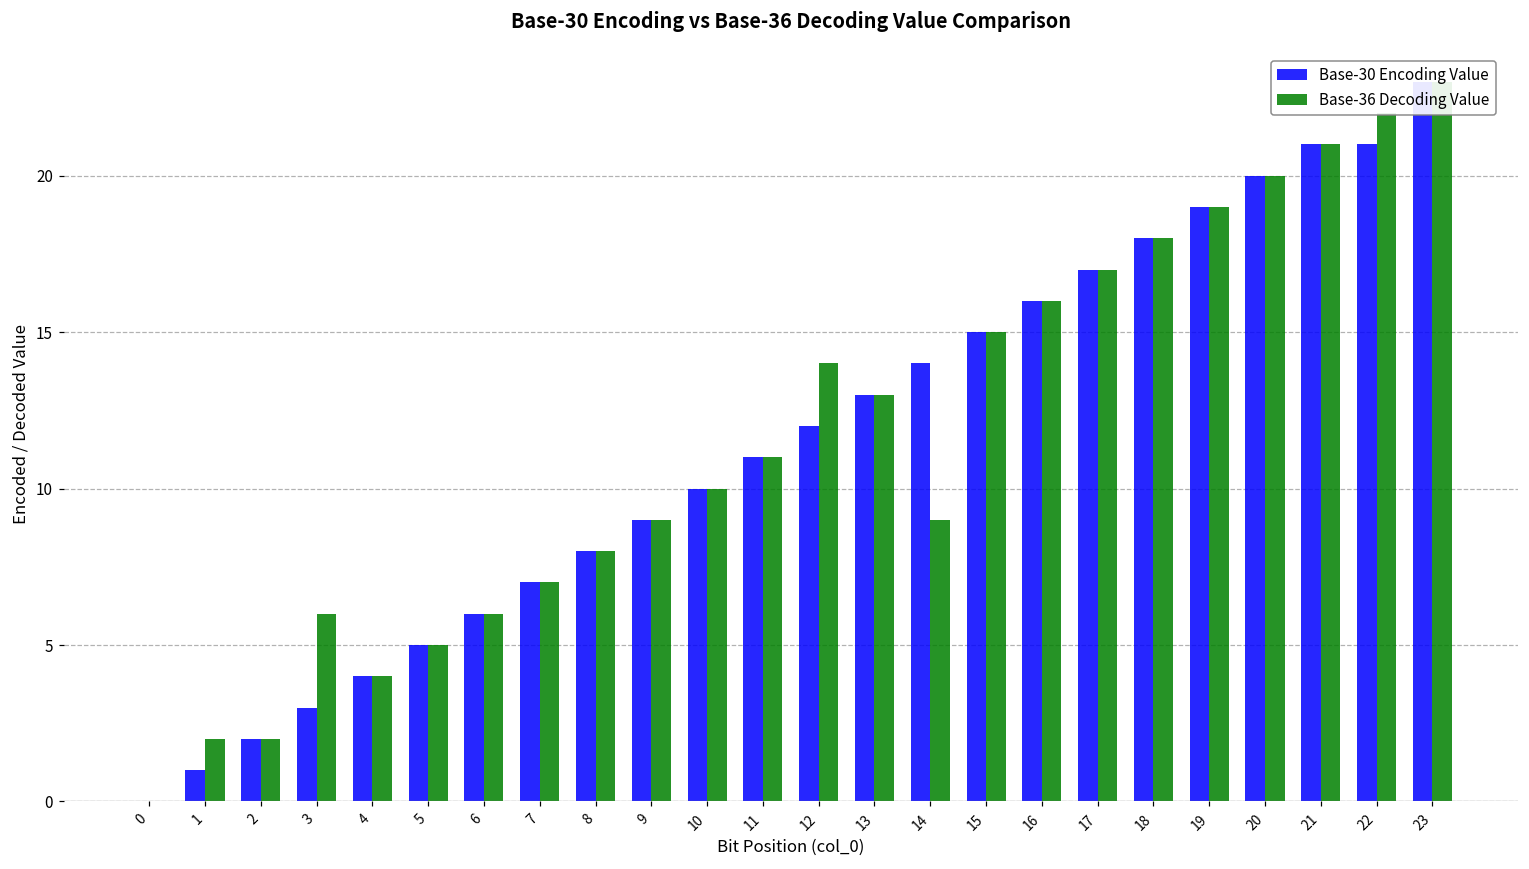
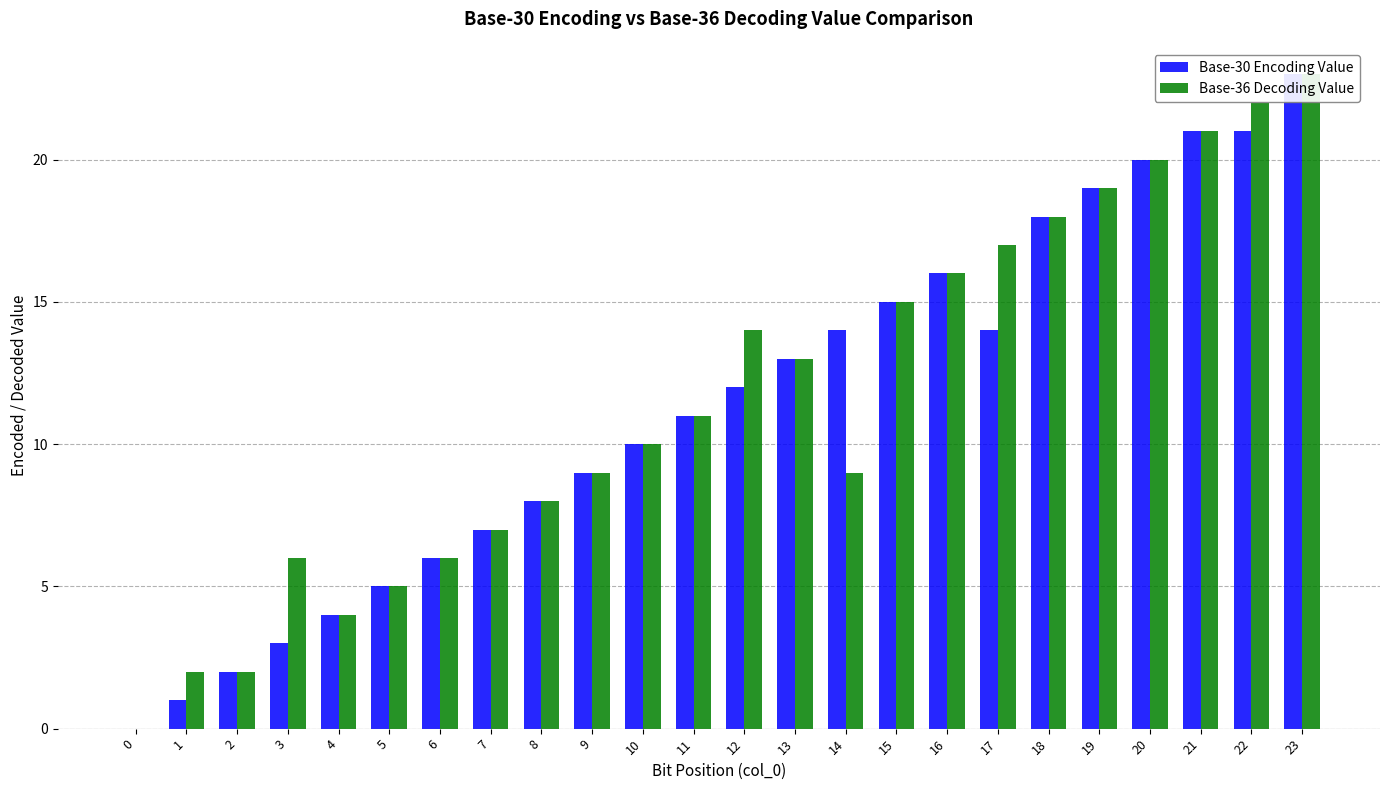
  {
    "Base-30 Encoding Value": {
      "0": 0,
      "1": 1,
      "2": 2,
      "3": 3,
      "4": 4,
      "5": 5,
      "6": 6,
      "7": 7,
      "8": 8,
      "9": 9,
      "10": 10,
      "11": 11,
      "12": 12,
      "13": 13,
      "14": 14,
      "15": 15,
      "16": 16,
-     "17": 17,
+     "17": 14,
      "18": 18,
      "19": 19,
      "20": 20,
      "21": 21,
      "22": 21
    },
    "Base-36 Decoding Value": {
      "0": 0,
      "1": 2,
      "2": 2,
      "3": 6,
      "4": 4,
      "5": 5,
      "6": 6,
      "7": 7,
      "8": 8,
      "9": 9,
      "10": 10,
      "11": 11,
      "12": 14,
      "13": 13,
      "14": 9,
      "15": 15,
      "16": 16,
      "17": 17,
      "18": 18,
      "19": 19,
      "20": 20,
      "21": 21,
      "22": 22
    }
  }
